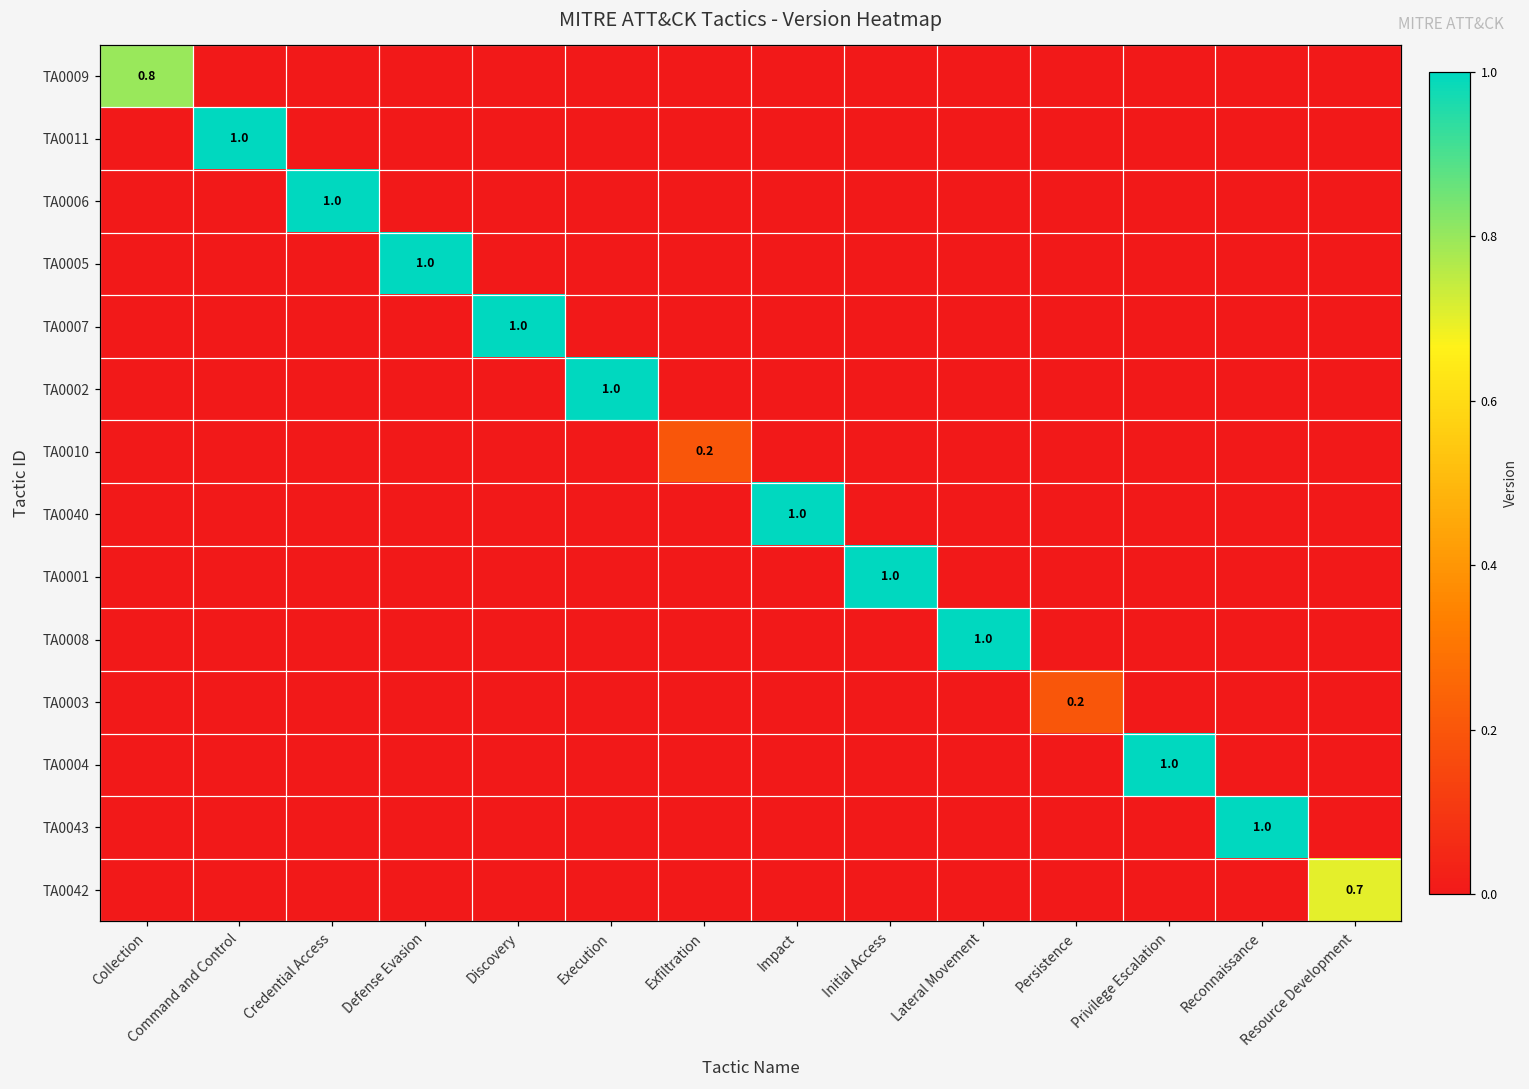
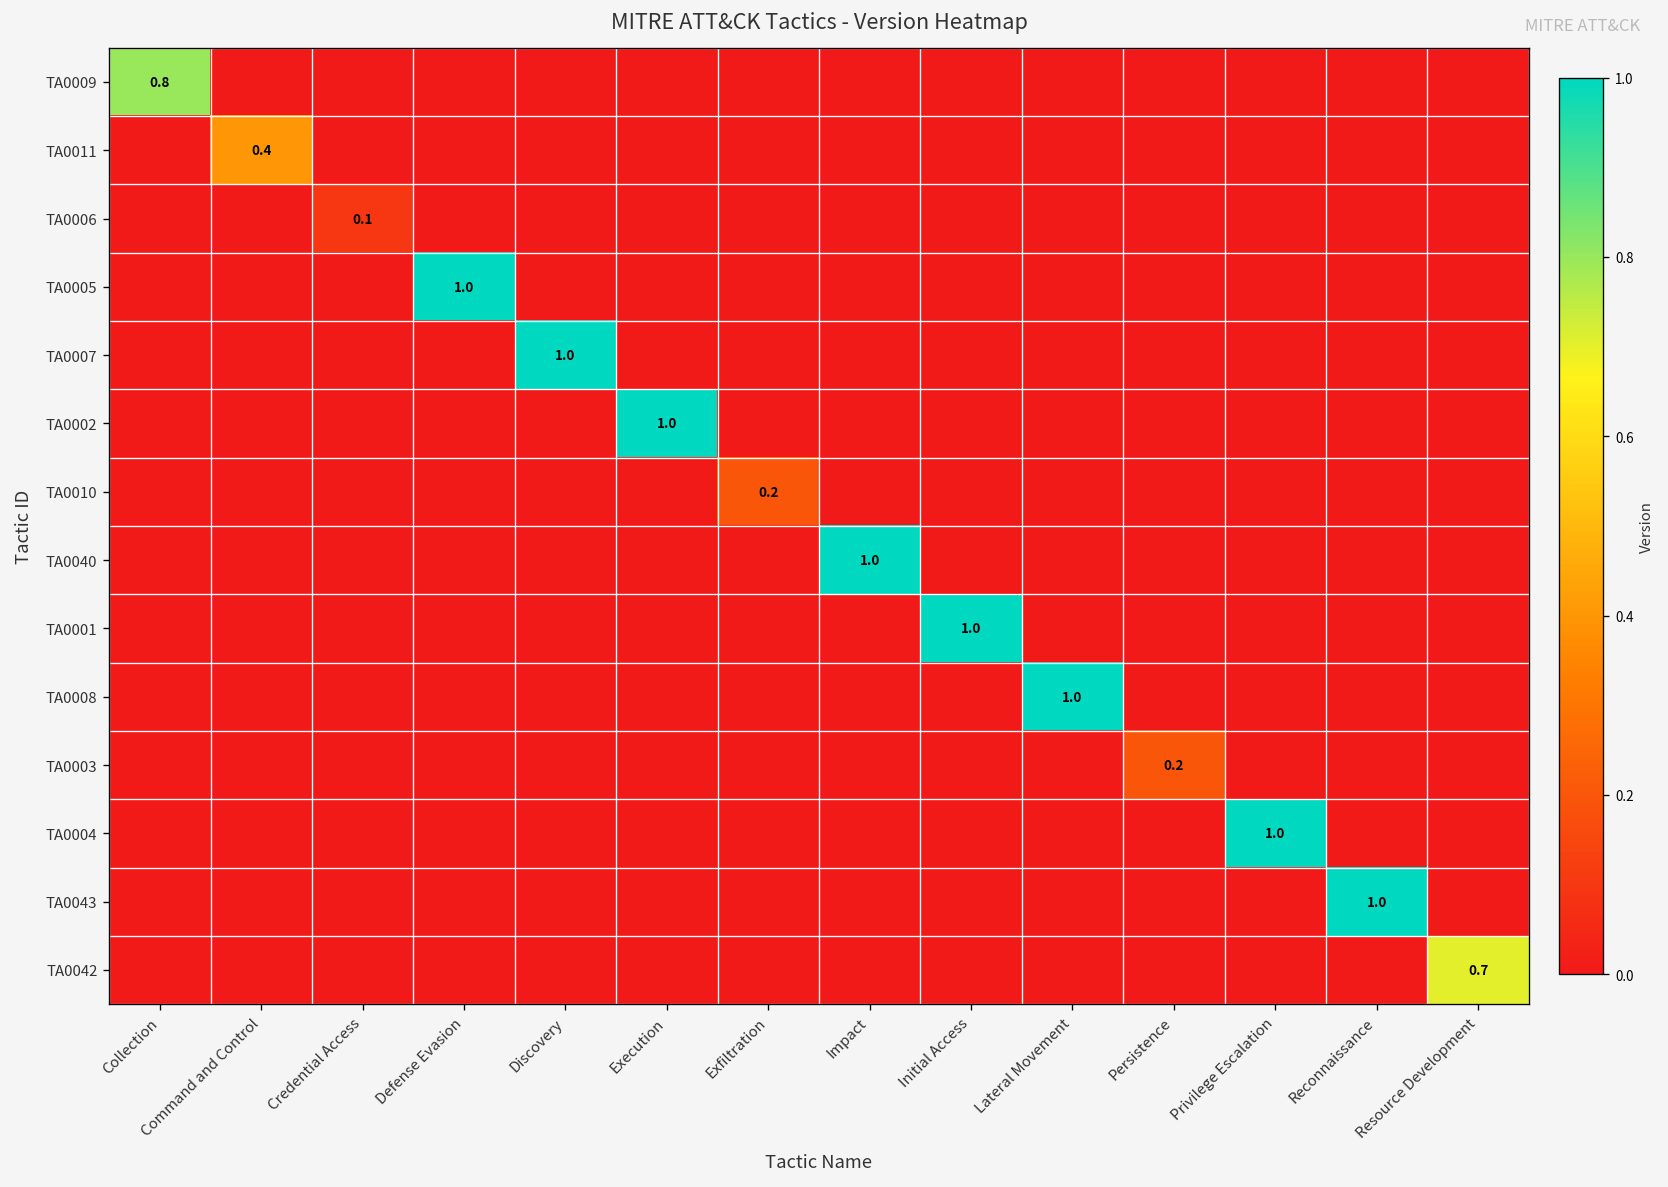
  {
    "TA0009": {
      "Collection": 0.8
    },
    "TA0011": {
-     "Command and Control": 1.0
+     "Command and Control": 0.4
    },
    "TA0006": {
-     "Credential Access": 1.0
+     "Credential Access": 0.1
    },
    "TA0005": {
      "Defense Evasion": 1.0
    },
    "TA0007": {
      "Discovery": 1.0
    },
    "TA0002": {
      "Execution": 1.0
    },
    "TA0010": {
      "Exfiltration": 0.2
    },
    "TA0040": {
      "Impact": 1.0
    },
    "TA0001": {
      "Initial Access": 1.0
    },
    "TA0008": {
      "Lateral Movement": 1.0
    },
    "TA0003": {
      "Persistence": 0.2
    },
    "TA0004": {
      "Privilege Escalation": 1.0
    },
    "TA0043": {
      "Reconnaissance": 1.0
    },
    "TA0042": {
      "Resource Development": 0.7
    }
  }
